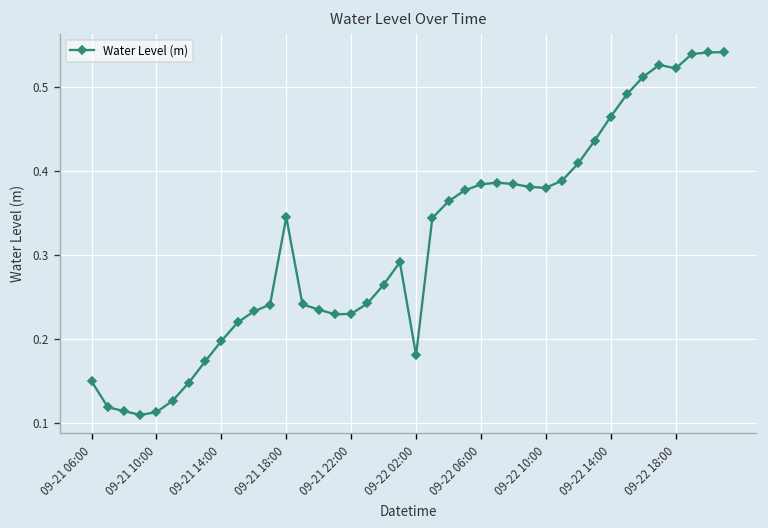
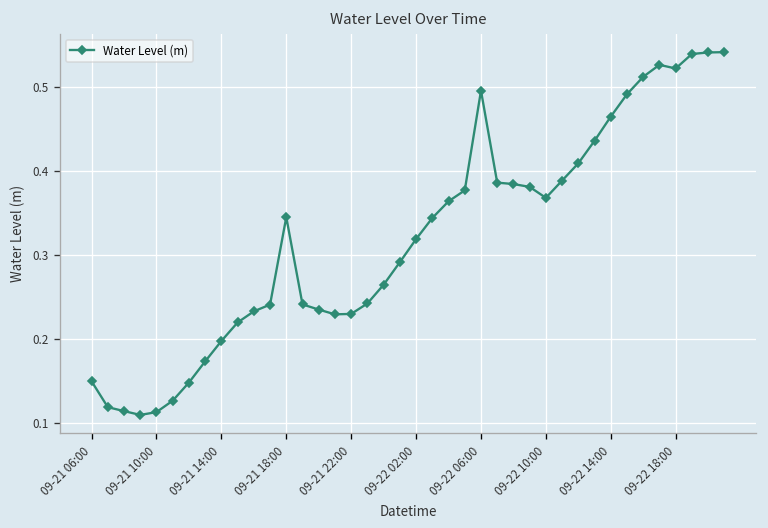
  {
    "09-21 06:00": 0.15,
    "09-21 10:00": 0.11,
    "09-21 14:00": 0.20,
    "09-21 18:00": 0.35,
    "09-21 22:00": 0.23,
-   "09-22 02:00": 0.18,
-   "09-22 06:00": 0.38,
-   "09-22 10:00": 0.38,
+   "09-22 02:00": 0.32,
+   "09-22 06:00": 0.50,
+   "09-22 10:00": 0.37,
    "09-22 14:00": 0.47,
    "09-22 18:00": 0.52
  }
